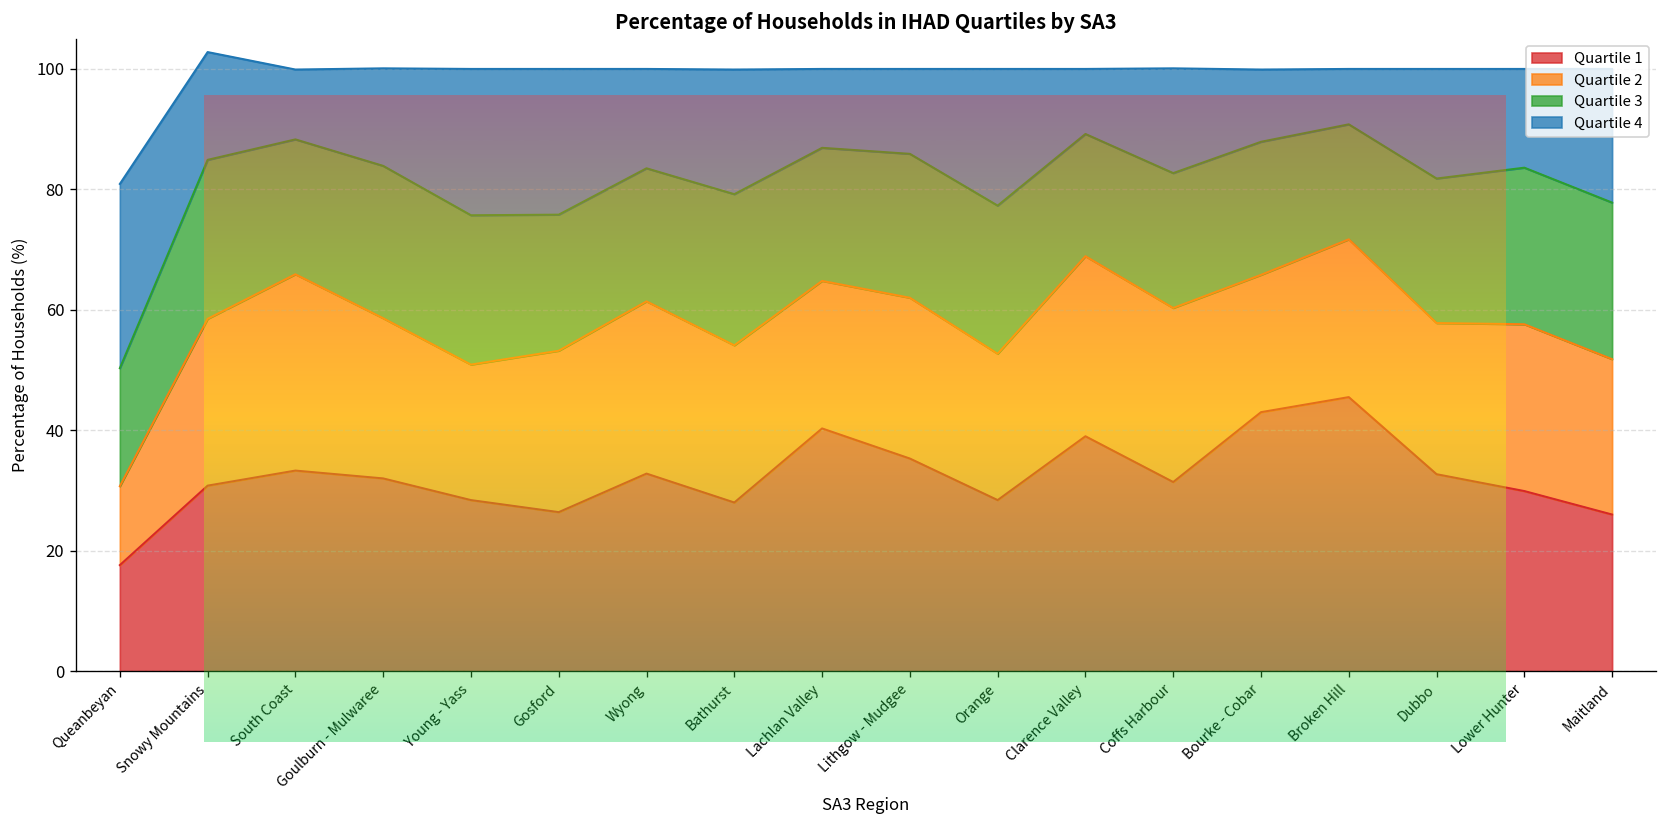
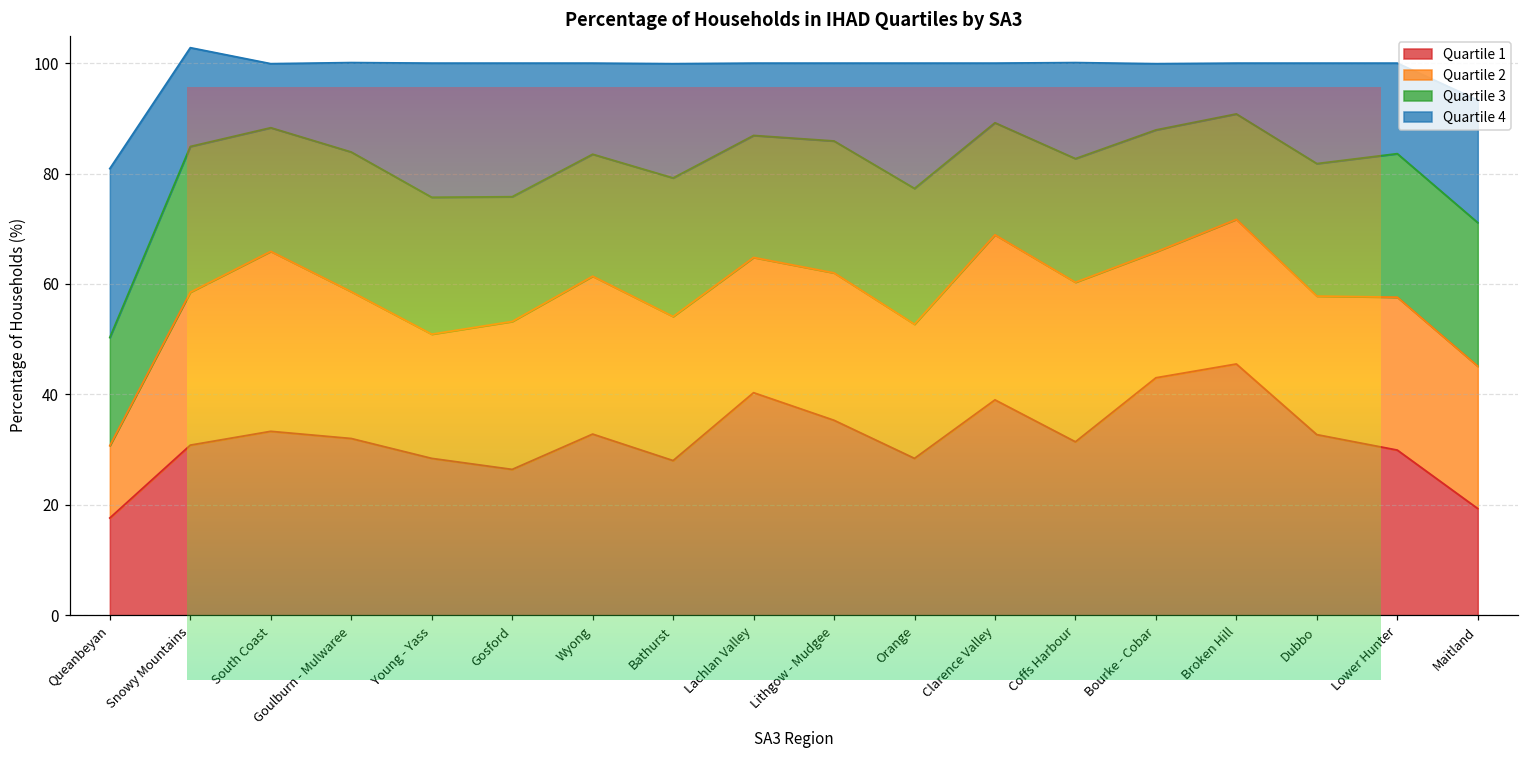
  {
    "Quartile 1": {
      "Queanbeyan": 18,
      "Snowy Mountains": 31,
-     "Maitland": 26
+     "Maitland": 19
    },
    "Quartile 2": {
      "Queanbeyan": 13,
      "Snowy Mountains": 28,
      "Maitland": 26
    },
    "Quartile 3": {
      "Queanbeyan": 20,
      "Snowy Mountains": 26,
      "Maitland": 26
    },
    "Quartile 4": {
      "Queanbeyan": 31,
      "Snowy Mountains": 18
    }
  }
